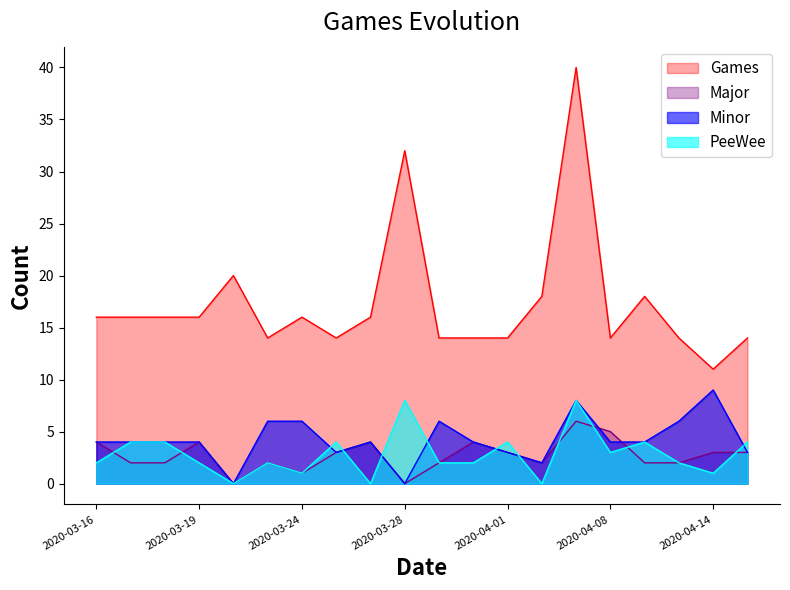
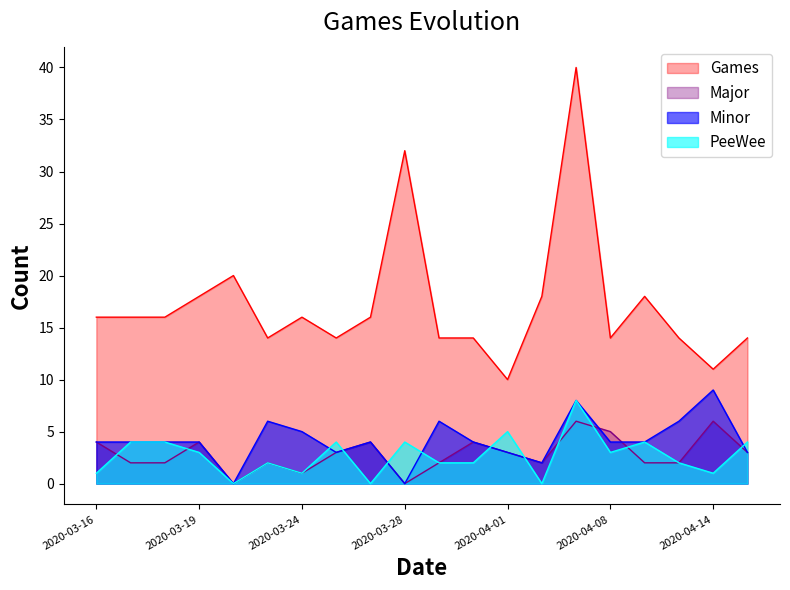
  {
    "Games": {
      "2020-03-16": 16,
-     "2020-03-19": 16,
+     "2020-03-19": 18,
      "2020-03-24": 16,
      "2020-03-28": 32,
-     "2020-04-01": 14,
+     "2020-04-01": 10,
      "2020-04-08": 14,
      "2020-04-14": 11
    },
    "Major": {
      "2020-04-08": 5,
-     "2020-04-14": 3
+     "2020-04-14": 6
    },
    "Minor": {
-     "2020-03-24": 6,
+     "2020-03-24": 5,
      "2020-04-08": 4,
      "2020-04-14": 9
    },
    "PeeWee": {
-     "2020-03-16": 2,
-     "2020-03-19": 2,
-     "2020-03-28": 8,
-     "2020-04-01": 4,
+     "2020-03-16": 1,
+     "2020-03-19": 3,
+     "2020-03-28": 4,
+     "2020-04-01": 5,
      "2020-04-08": 3,
      "2020-04-14": 1
    }
  }
